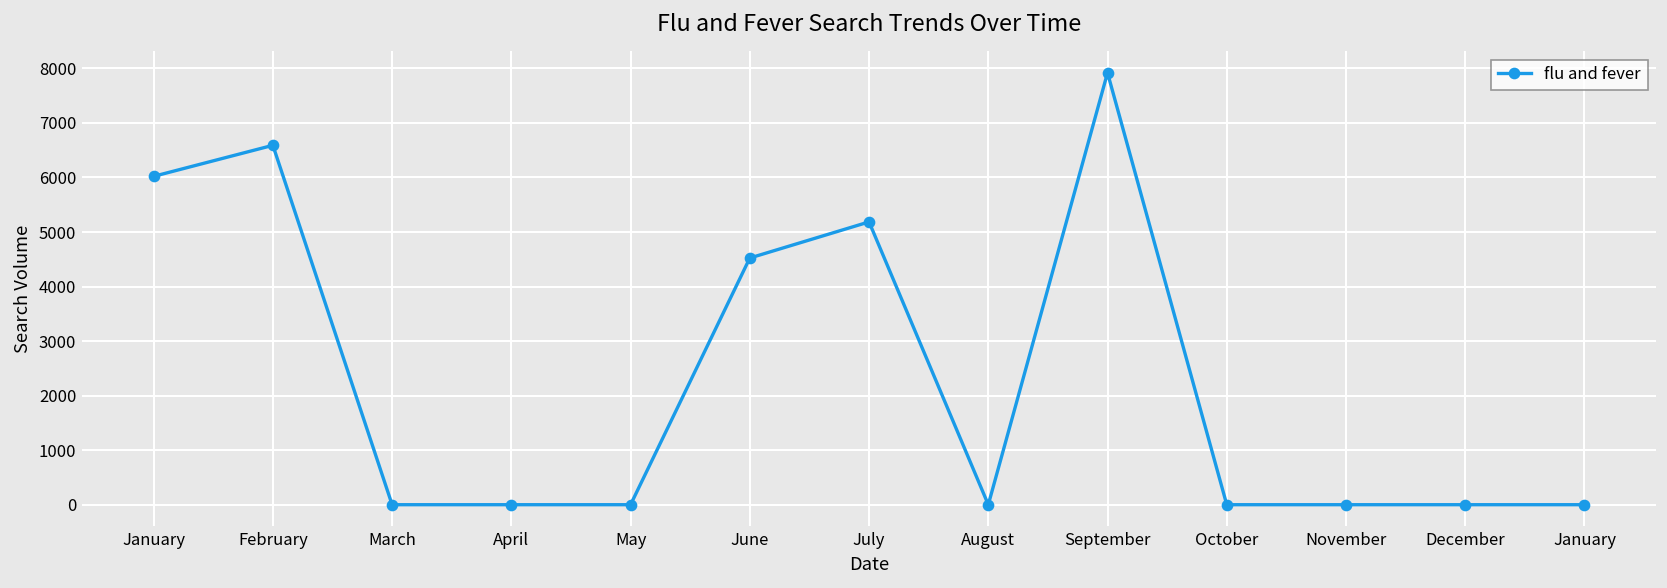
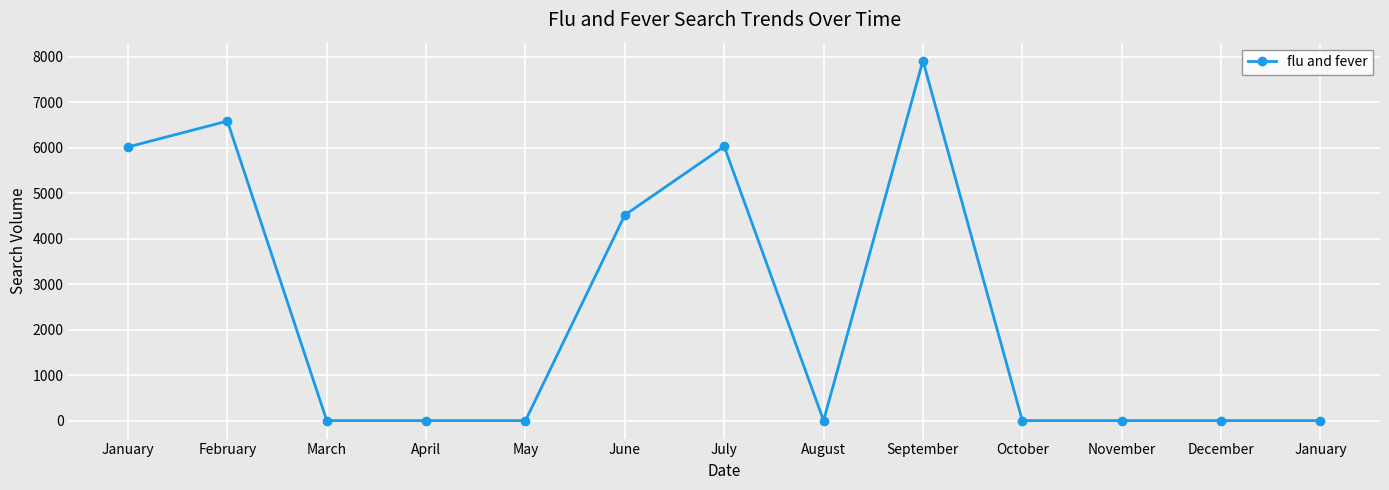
  {
    "February": 6600,
    "March": 0,
    "April": 0,
    "May": 0,
    "June": 4500,
-   "July": 5200,
+   "July": 6000,
    "August": 0,
    "September": 7900,
    "October": 0,
    "November": 0,
    "December": 0
  }
